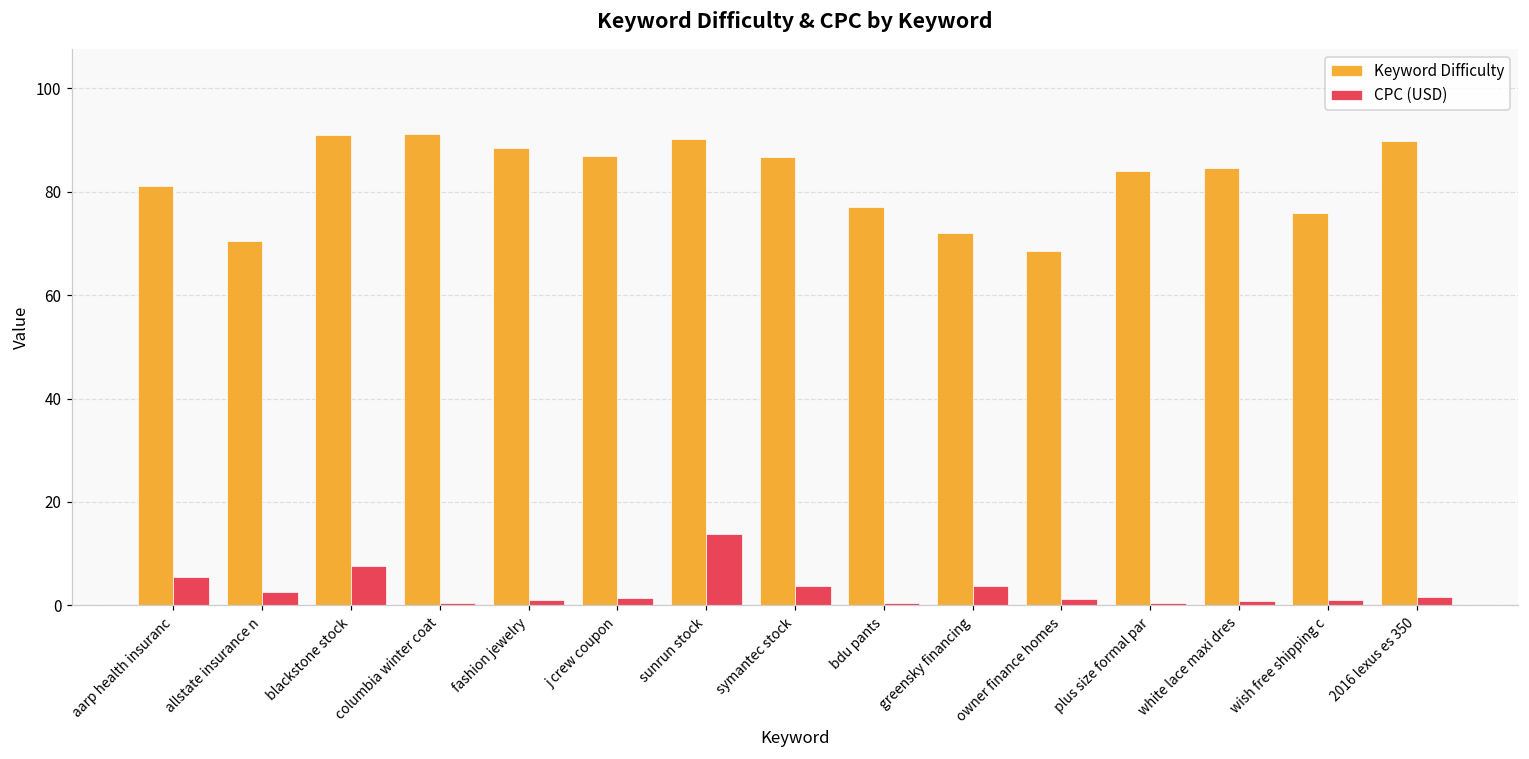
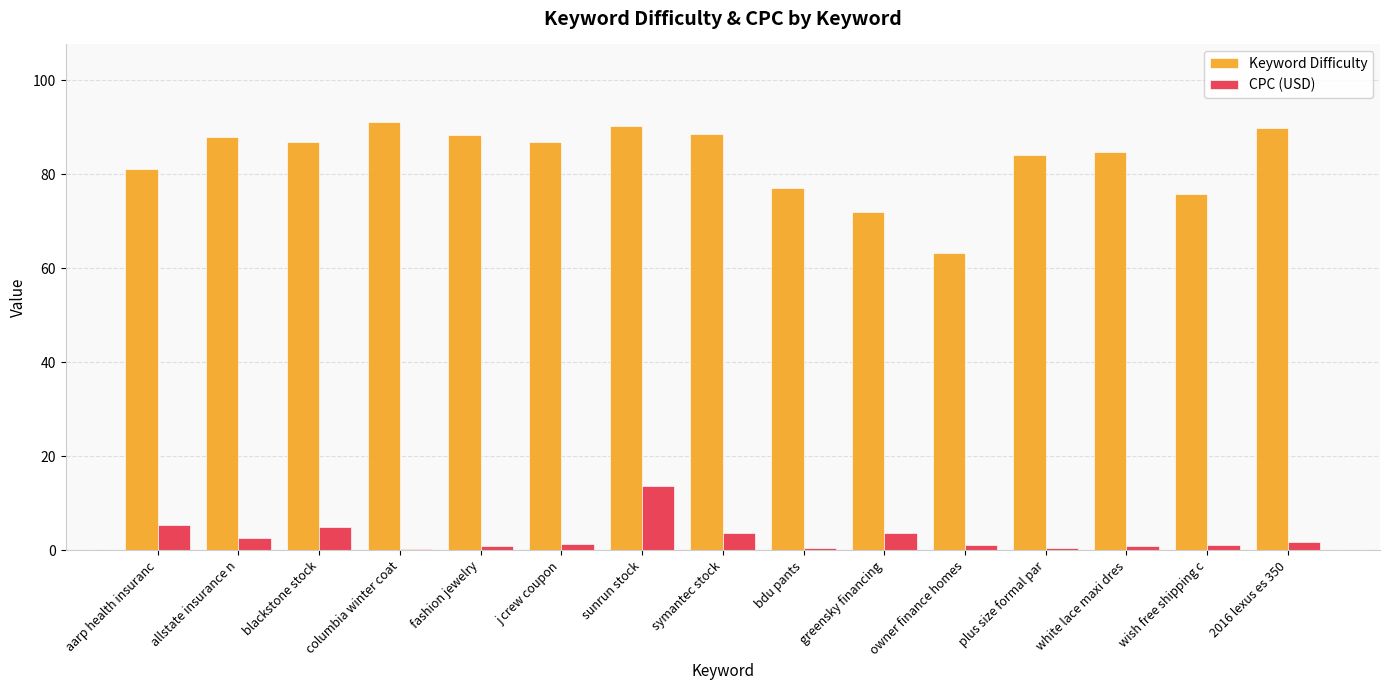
  {
    "Keyword Difficulty": {
      "aarp health insuranc": 81,
-     "allstate insurance n": 70,
-     "blackstone stock": 91,
+     "allstate insurance n": 88,
+     "blackstone stock": 87,
      "columbia winter coat": 91,
      "fashion jewelry": 88,
      "j crew coupon": 87,
      "sunrun stock": 90,
-     "symantec stock": 87,
+     "symantec stock": 89,
      "bdu pants": 77,
      "greensky financing": 72,
-     "owner finance homes": 69,
+     "owner finance homes": 63,
      "plus size formal par": 84,
      "white lace maxi dres": 85,
      "wish free shipping c": 76,
      "2016 lexus es 350": 90
    },
    "CPC (USD)": {
      "aarp health insuranc": 5,
      "allstate insurance n": 3,
-     "blackstone stock": 8,
+     "blackstone stock": 5,
      "fashion jewelry": 1,
      "j crew coupon": 1,
      "sunrun stock": 14,
      "symantec stock": 4,
      "bdu pants": 1,
      "greensky financing": 4,
      "owner finance homes": 1,
      "white lace maxi dres": 1,
      "wish free shipping c": 1,
      "2016 lexus es 350": 2
    }
  }
